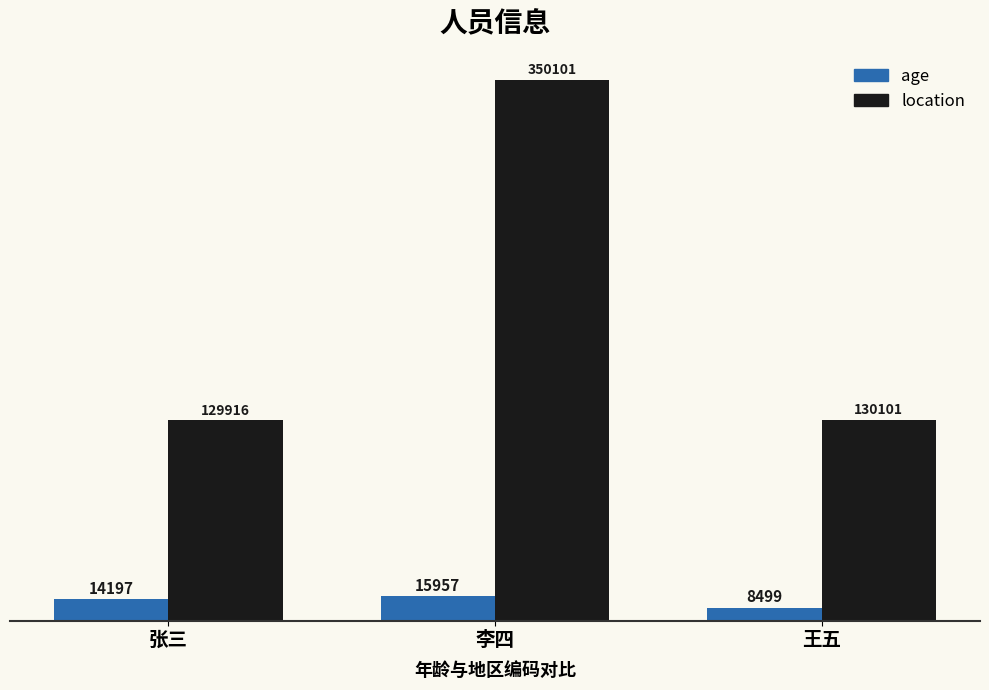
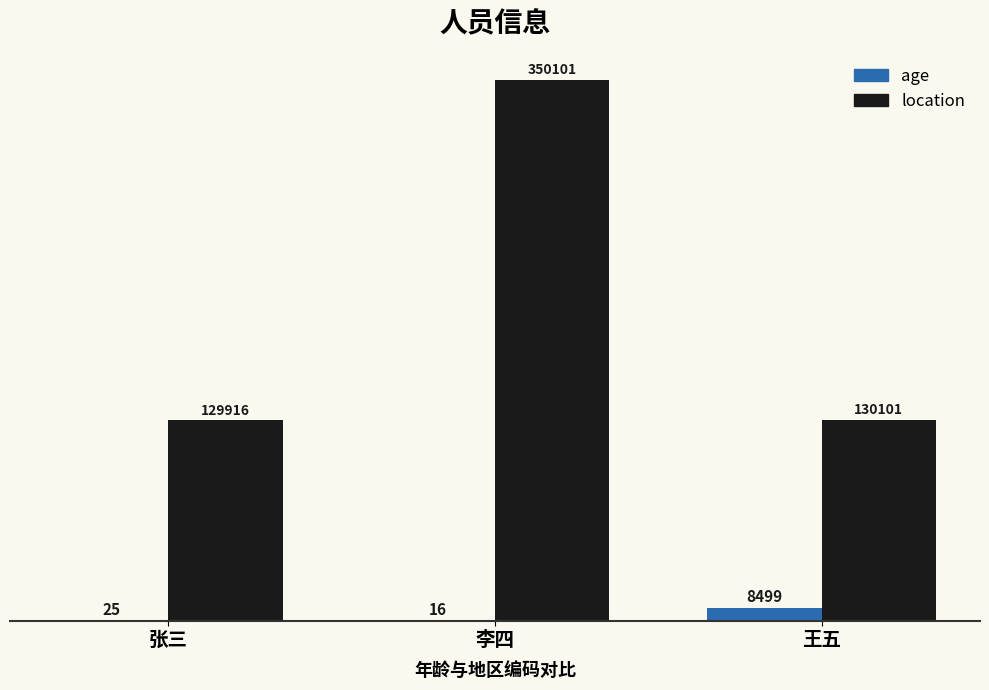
  {
    "age": {
-     "张三": 14197,
-     "李四": 15957,
+     "张三": 25,
+     "李四": 16,
      "王五": 8499
    },
    "location": {
      "张三": 129916,
      "李四": 350101,
      "王五": 130101
    }
  }
